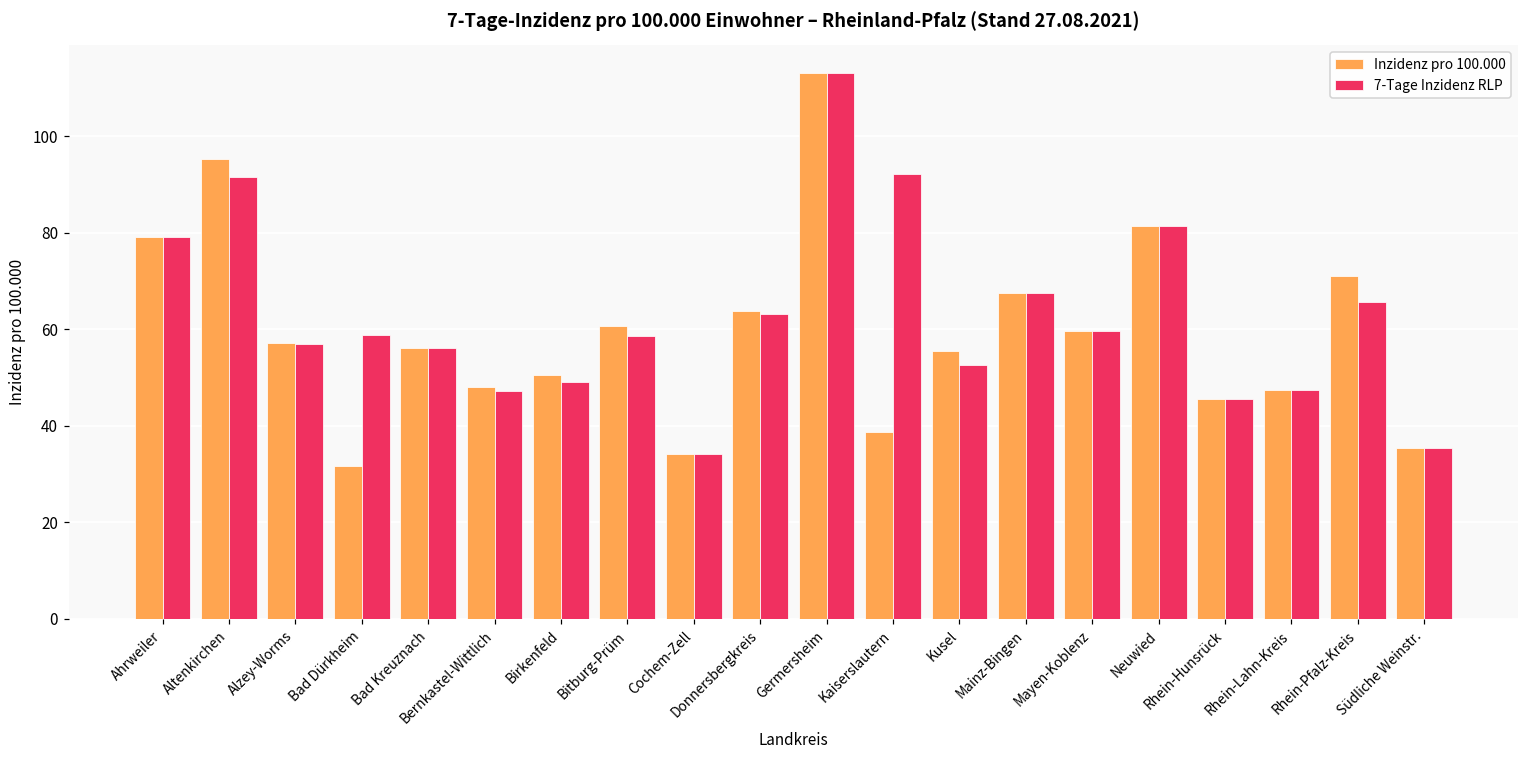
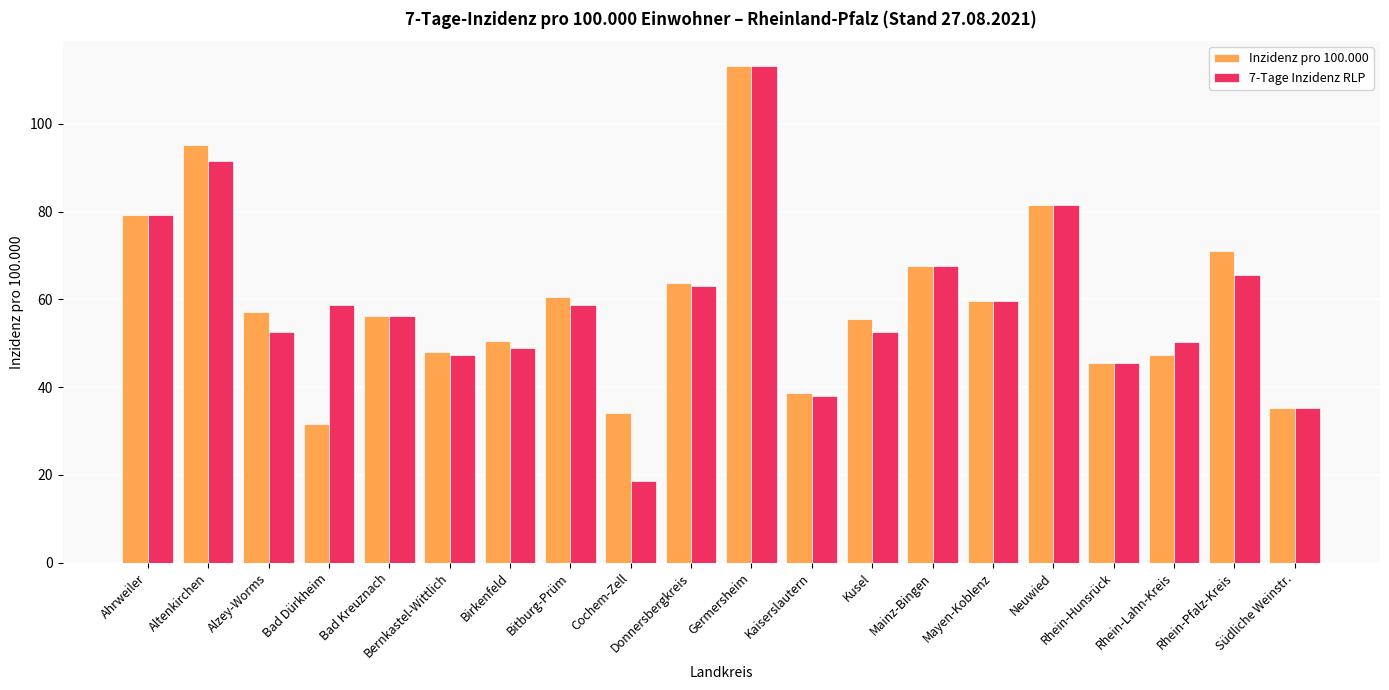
  {
    "Inzidenz pro 100.000": {
      "Ahrweiler": 79,
      "Altenkirchen": 95,
      "Alzey-Worms": 57,
      "Bad Dürkheim": 32,
      "Bad Kreuznach": 56,
      "Bernkastel-Wittlich": 48,
      "Birkenfeld": 51,
      "Bitburg-Prüm": 61,
      "Cochem-Zell": 34,
      "Donnersbergkreis": 64,
      "Germersheim": 113,
      "Kaiserslautern": 39,
      "Kusel": 56,
      "Mainz-Bingen": 68,
      "Mayen-Koblenz": 60,
      "Neuwied": 82,
      "Rhein-Hunsrück": 46,
      "Rhein-Lahn-Kreis": 47,
      "Rhein-Pfalz-Kreis": 71,
      "Südliche Weinstr.": 35
    },
    "7-Tage Inzidenz RLP": {
      "Ahrweiler": 79,
      "Altenkirchen": 92,
-     "Alzey-Worms": 57,
+     "Alzey-Worms": 53,
      "Bad Dürkheim": 59,
      "Bad Kreuznach": 56,
      "Bernkastel-Wittlich": 47,
      "Birkenfeld": 49,
      "Bitburg-Prüm": 59,
-     "Cochem-Zell": 34,
+     "Cochem-Zell": 19,
      "Donnersbergkreis": 63,
      "Germersheim": 113,
-     "Kaiserslautern": 92,
+     "Kaiserslautern": 38,
      "Kusel": 53,
      "Mainz-Bingen": 68,
      "Mayen-Koblenz": 60,
      "Neuwied": 82,
      "Rhein-Hunsrück": 46,
-     "Rhein-Lahn-Kreis": 47,
+     "Rhein-Lahn-Kreis": 50,
      "Rhein-Pfalz-Kreis": 66,
      "Südliche Weinstr.": 35
    }
  }
